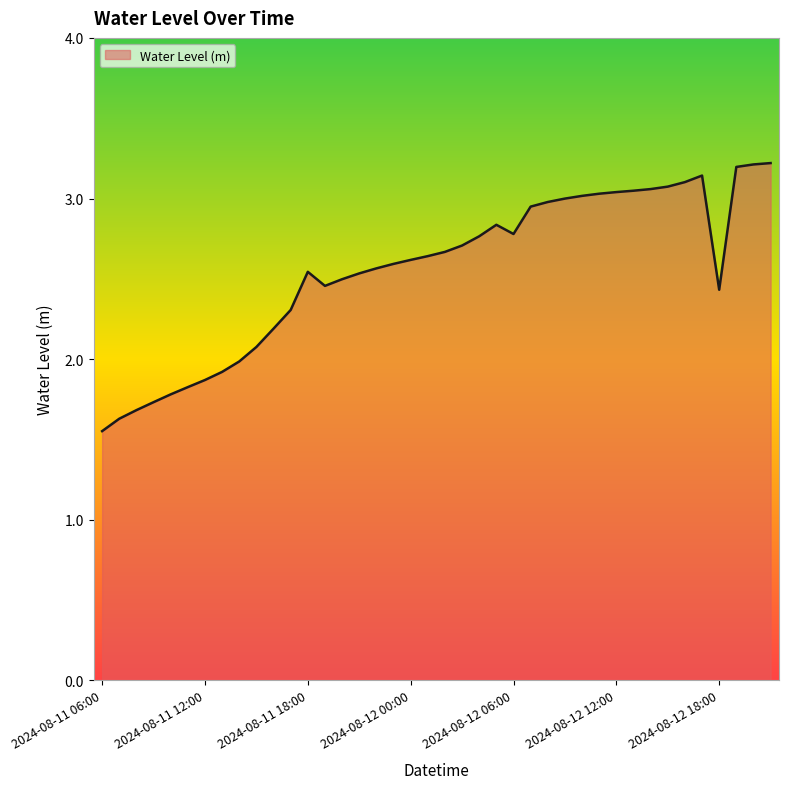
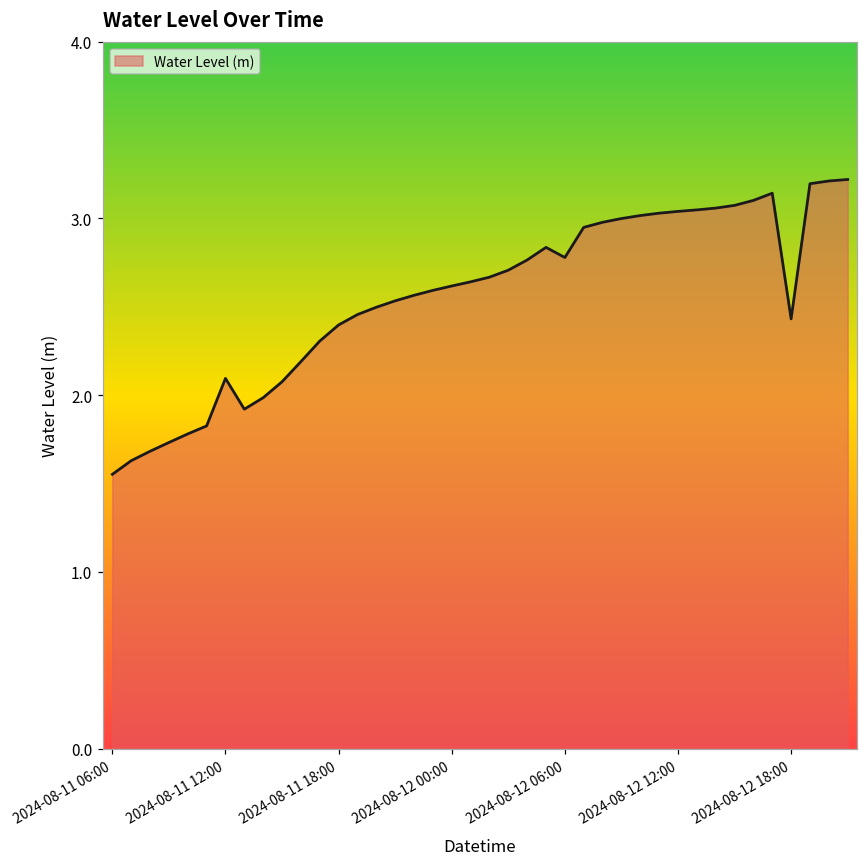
  {
    "2024-08-11 06:00": 1.55,
-   "2024-08-11 12:00": 1.87,
-   "2024-08-11 18:00": 2.54,
+   "2024-08-11 12:00": 2.10,
+   "2024-08-11 18:00": 2.40,
    "2024-08-12 00:00": 2.62,
    "2024-08-12 06:00": 2.78,
    "2024-08-12 12:00": 3.04,
    "2024-08-12 18:00": 2.43
  }
